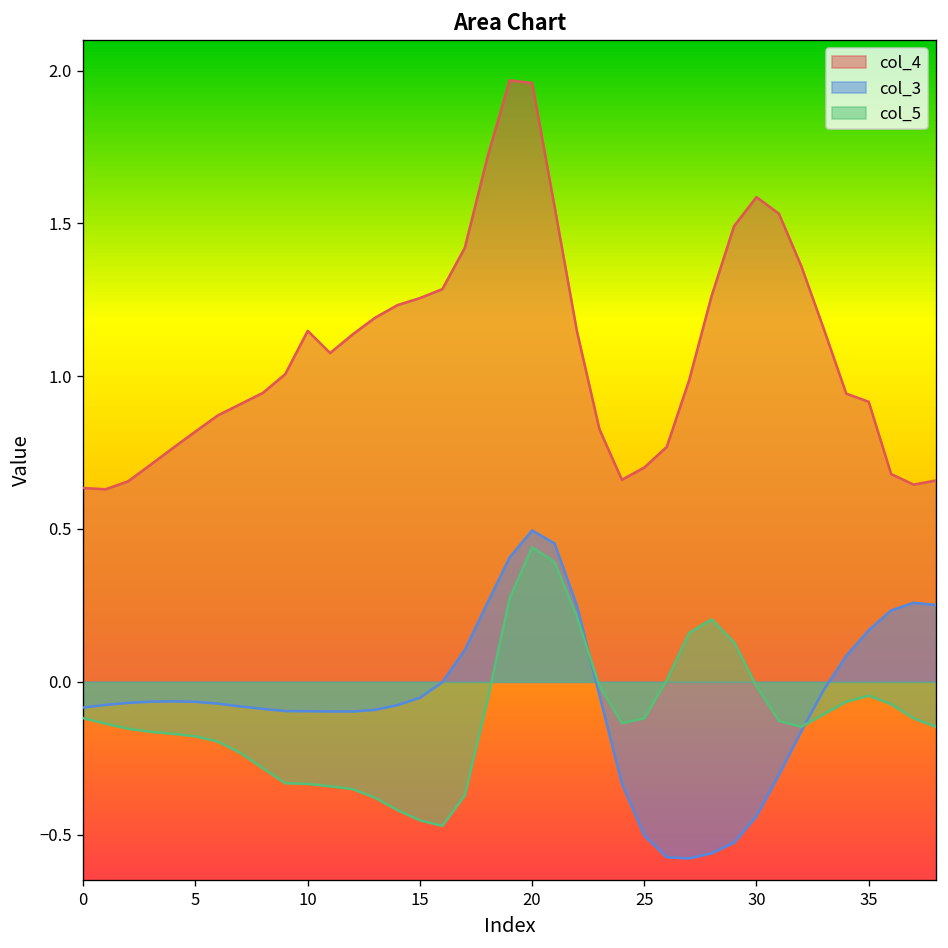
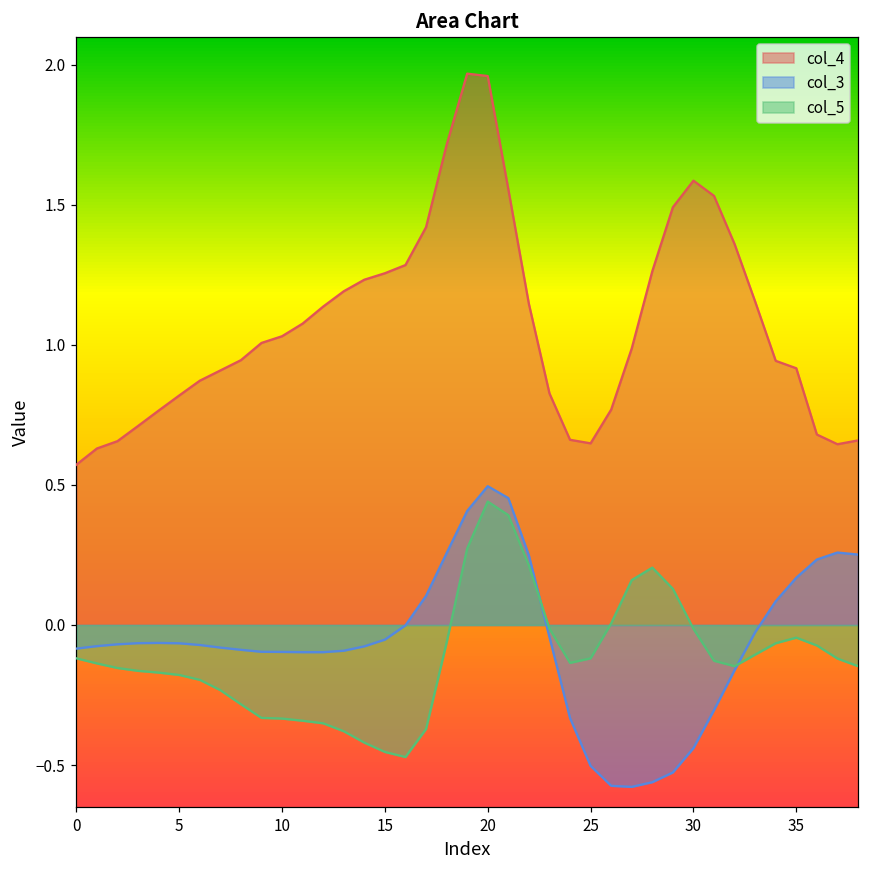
  {
    "col_4": {
-     "0": 0.63,
+     "0": 0.57,
      "5": 0.82,
-     "10": 1.15,
+     "10": 1.03,
      "15": 1.26,
      "20": 1.96,
-     "25": 0.70,
+     "25": 0.65,
      "30": 1.59,
      "35": 0.92
    }
  }
